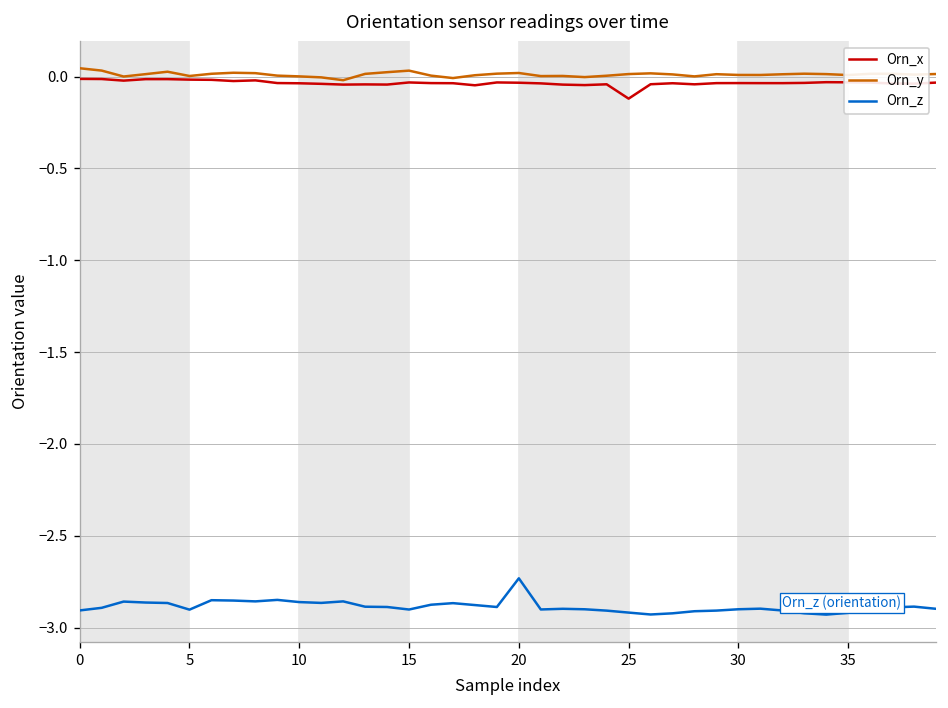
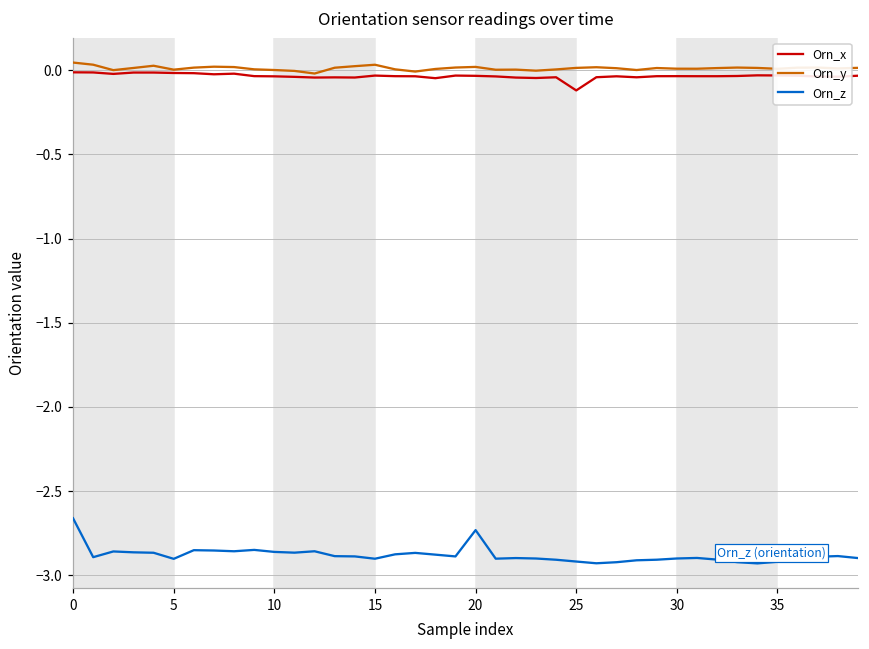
  {
    "Orn_x": {
      "0": -0.01,
      "5": -0.02,
      "10": -0.04,
      "15": -0.03,
      "20": -0.03,
      "25": -0.12,
      "30": -0.04
    },
    "Orn_y": {
      "0": 0.05,
      "5": 0.00,
      "10": 0.00,
      "15": 0.03,
      "20": 0.02,
      "25": 0.01,
      "30": 0.01
    },
    "Orn_z": {
-     "0": -2.91,
+     "0": -2.66,
      "5": -2.90,
      "10": -2.86,
      "15": -2.90,
      "20": -2.73,
      "25": -2.92,
      "30": -2.90,
      "35": -2.92
    }
  }
